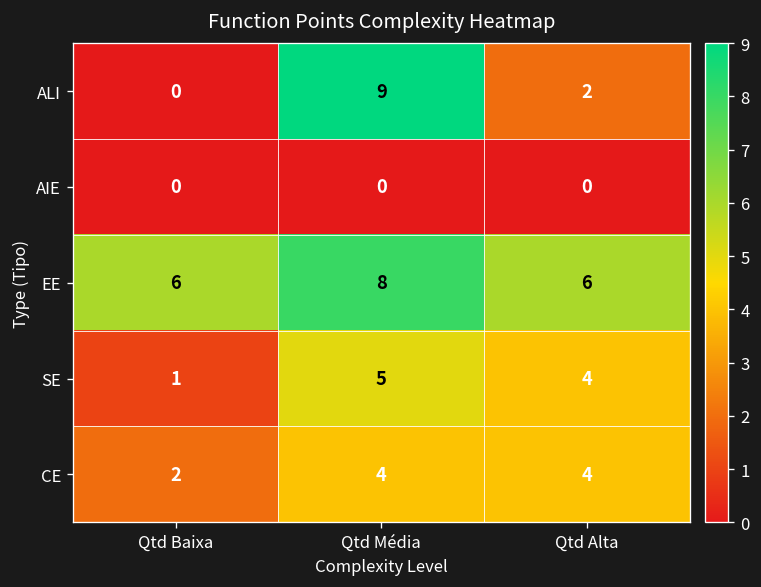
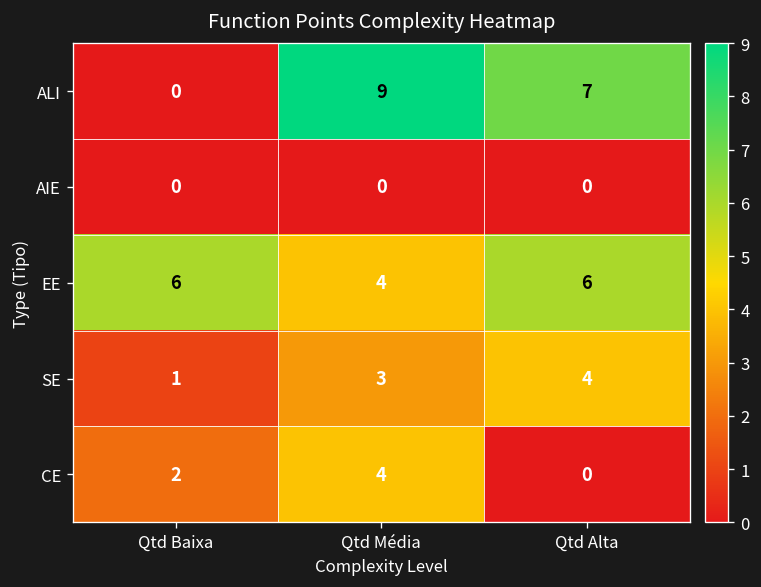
  {
    "ALI": {
      "Qtd Baixa": 0,
      "Qtd Média": 9,
-     "Qtd Alta": 2
+     "Qtd Alta": 7
    },
    "AIE": {
      "Qtd Baixa": 0,
      "Qtd Média": 0,
      "Qtd Alta": 0
    },
    "EE": {
      "Qtd Baixa": 6,
-     "Qtd Média": 8,
+     "Qtd Média": 4,
      "Qtd Alta": 6
    },
    "SE": {
      "Qtd Baixa": 1,
-     "Qtd Média": 5,
+     "Qtd Média": 3,
      "Qtd Alta": 4
    },
    "CE": {
      "Qtd Baixa": 2,
      "Qtd Média": 4,
-     "Qtd Alta": 4
+     "Qtd Alta": 0
    }
  }
